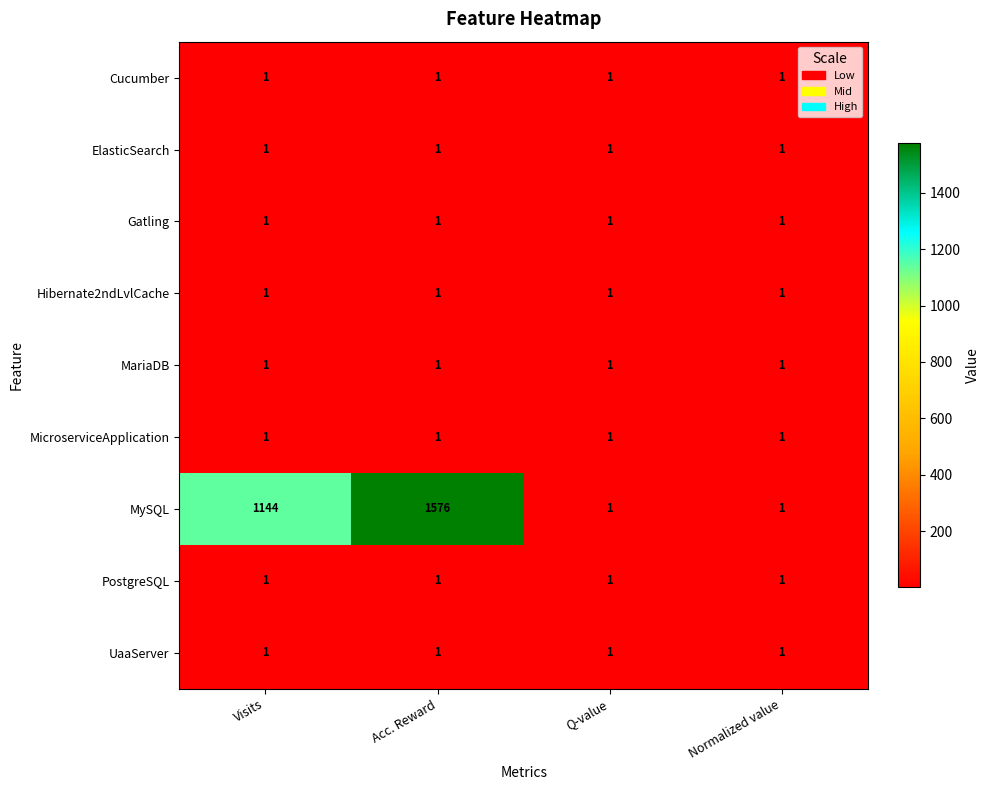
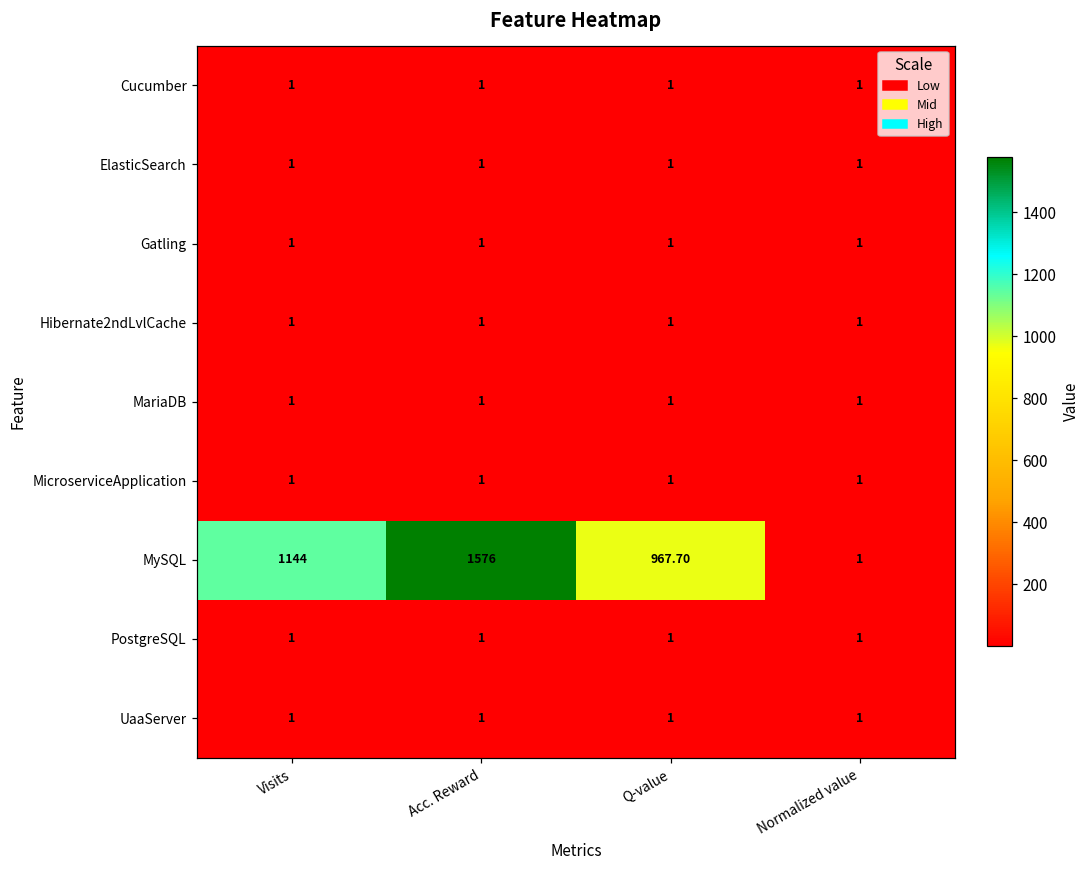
  {
    "Cucumber": {
      "Visits": 1,
      "Acc. Reward": 1,
      "Q-value": 1,
      "Normalized value": 1
    },
    "ElasticSearch": {
      "Visits": 1,
      "Acc. Reward": 1,
      "Q-value": 1,
      "Normalized value": 1
    },
    "Gatling": {
      "Visits": 1,
      "Acc. Reward": 1,
      "Q-value": 1,
      "Normalized value": 1
    },
    "Hibernate2ndLvlCache": {
      "Visits": 1,
      "Acc. Reward": 1,
      "Q-value": 1,
      "Normalized value": 1
    },
    "MariaDB": {
      "Visits": 1,
      "Acc. Reward": 1,
      "Q-value": 1,
      "Normalized value": 1
    },
    "MicroserviceApplication": {
      "Visits": 1,
      "Acc. Reward": 1,
      "Q-value": 1,
      "Normalized value": 1
    },
    "MySQL": {
      "Visits": 1144,
      "Acc. Reward": 1576,
-     "Q-value": 1,
+     "Q-value": 967.70,
      "Normalized value": 1
    },
    "PostgreSQL": {
      "Visits": 1,
      "Acc. Reward": 1,
      "Q-value": 1,
      "Normalized value": 1
    },
    "UaaServer": {
      "Visits": 1,
      "Acc. Reward": 1,
      "Q-value": 1,
      "Normalized value": 1
    }
  }
